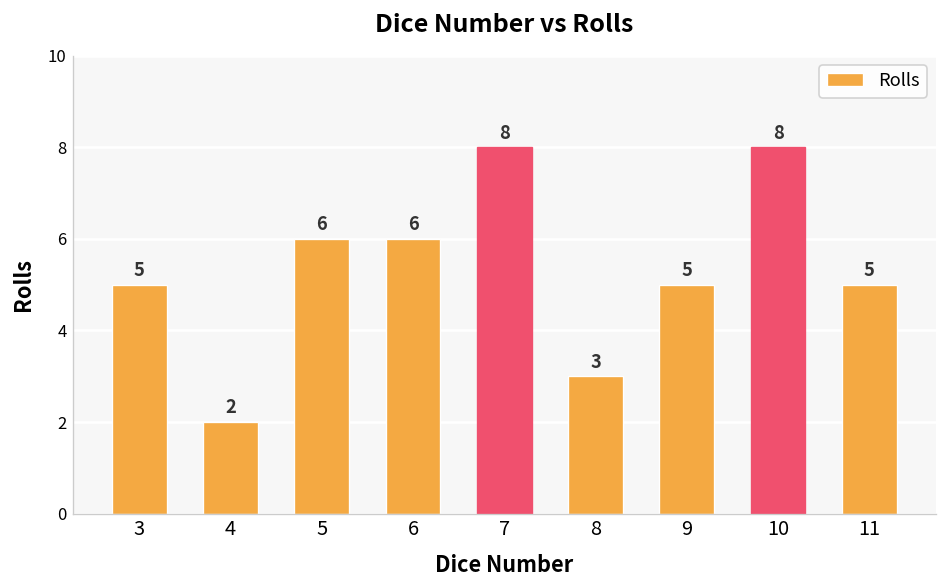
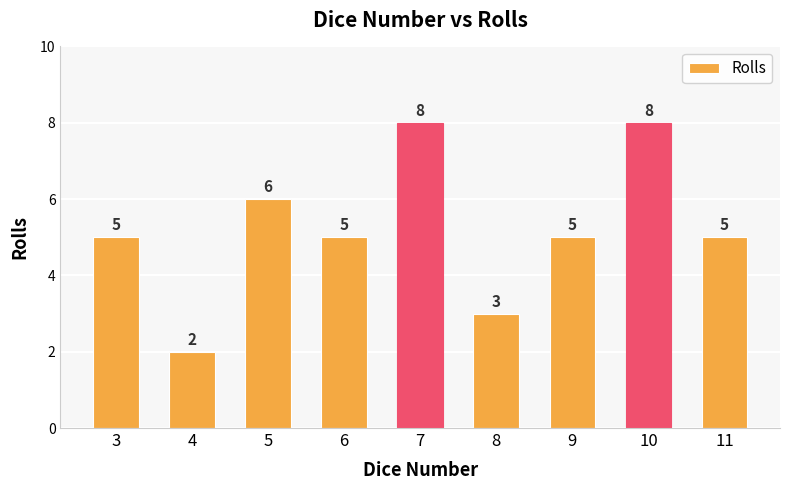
  {
    "3": 5,
    "4": 2,
    "5": 6,
-   "6": 6,
+   "6": 5,
    "7": 8,
    "8": 3,
    "9": 5,
    "10": 8,
    "11": 5
  }
